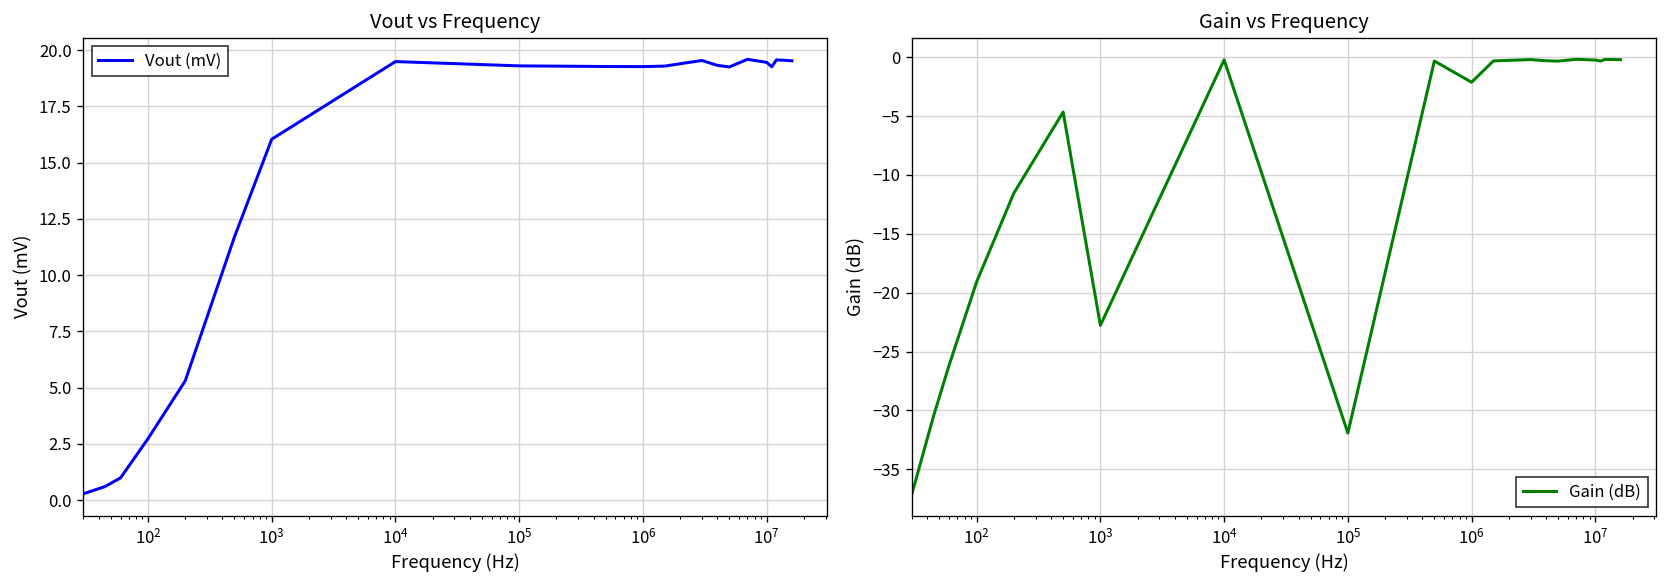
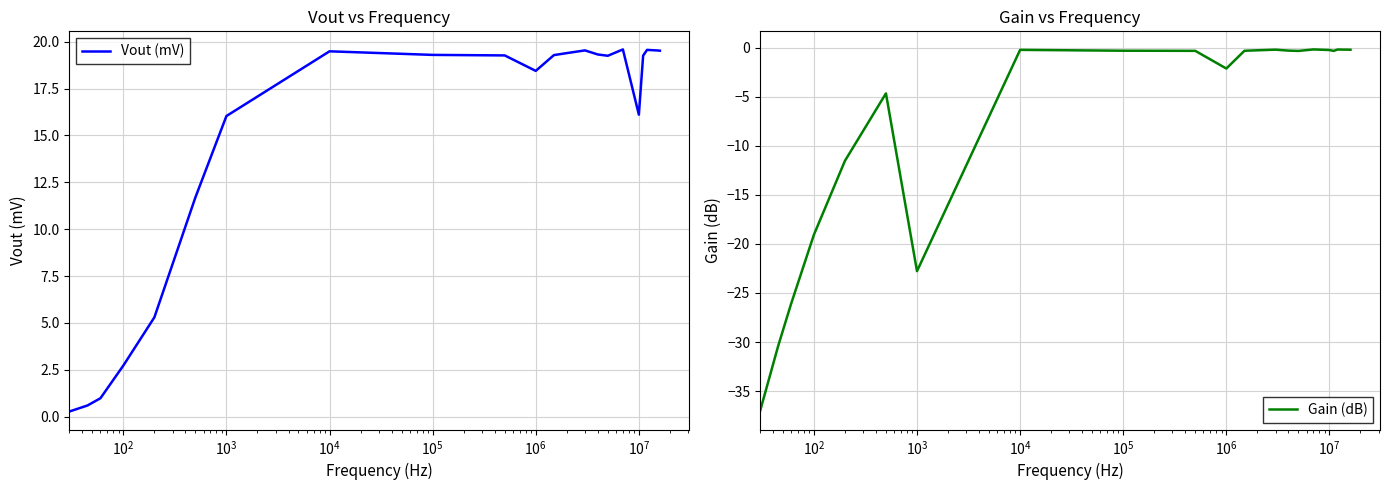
  {
    "Vout vs Frequency": {
      "10^2": 2.7,
      "10^3": 16.0,
      "10^4": 19.5,
      "10^5": 19.3,
-     "10^6": 19.3,
-     "10^7": 19.5
+     "10^6": 18.4,
+     "10^7": 16.1
    },
    "Gain vs Frequency": {
      "10^2": -19,
      "10^3": -23,
      "10^4": 0,
-     "10^5": -32,
+     "10^5": 0,
      "10^6": -2,
      "10^7": 0
    }
  }
